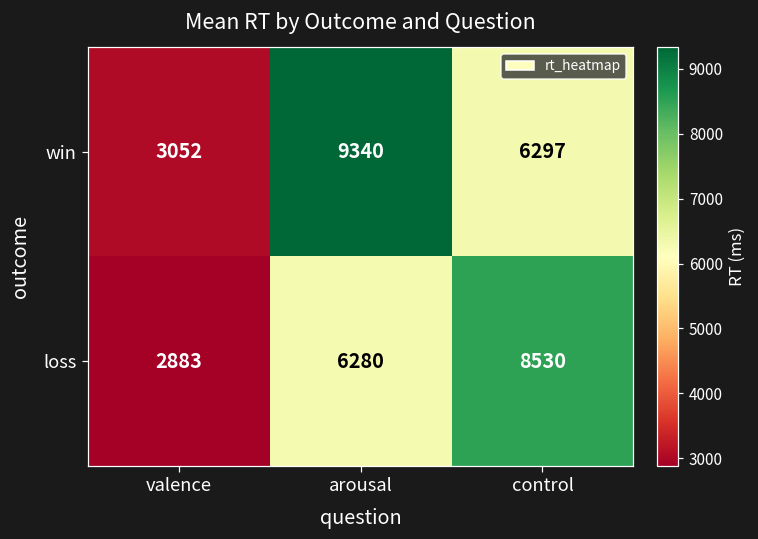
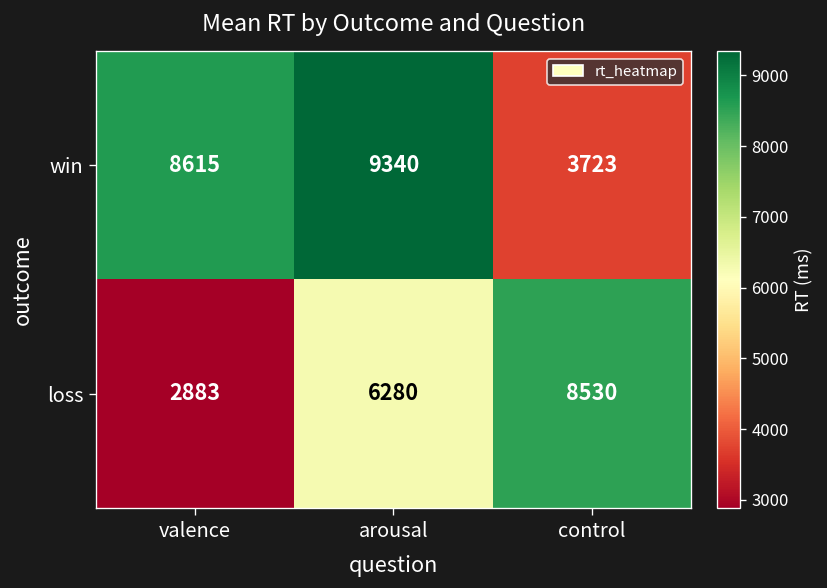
  {
    "win": {
-     "valence": 3052,
+     "valence": 8615,
      "arousal": 9340,
-     "control": 6297
+     "control": 3723
    },
    "loss": {
      "valence": 2883,
      "arousal": 6280,
      "control": 8530
    }
  }
